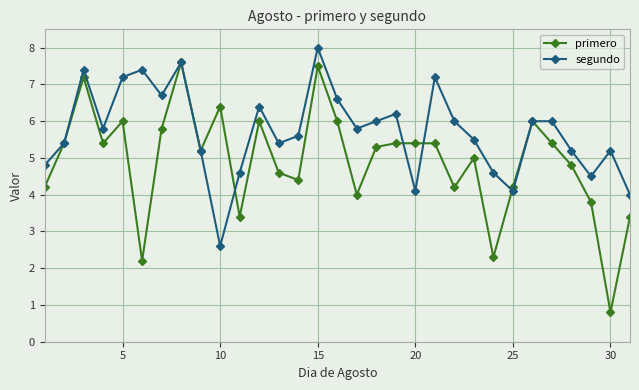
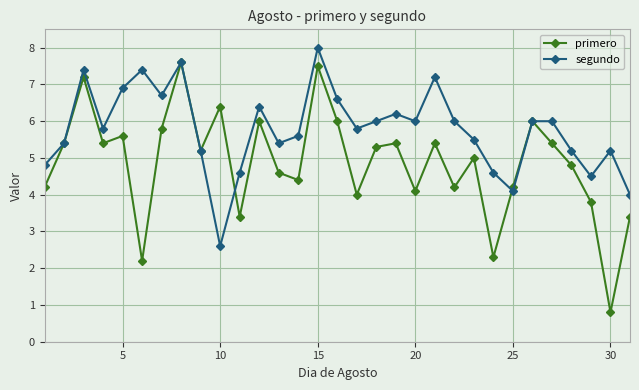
  {
    "primero": {
-     "5": 6.0,
+     "5": 5.6,
      "10": 6.4,
      "15": 7.5,
-     "20": 5.4,
+     "20": 4.1,
      "25": 4.2,
      "30": 0.8
    },
    "segundo": {
-     "5": 7.2,
+     "5": 6.9,
      "10": 2.6,
      "15": 8.0,
-     "20": 4.1,
+     "20": 6.0,
      "25": 4.1,
      "30": 5.2
    }
  }
